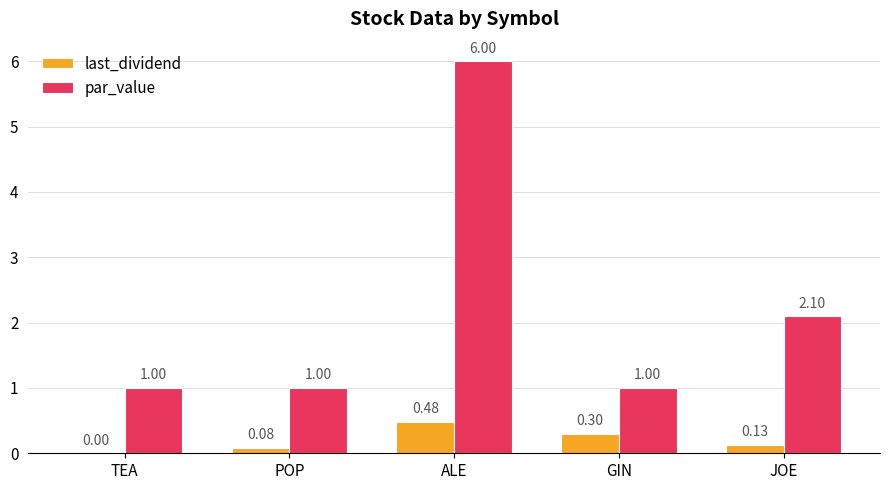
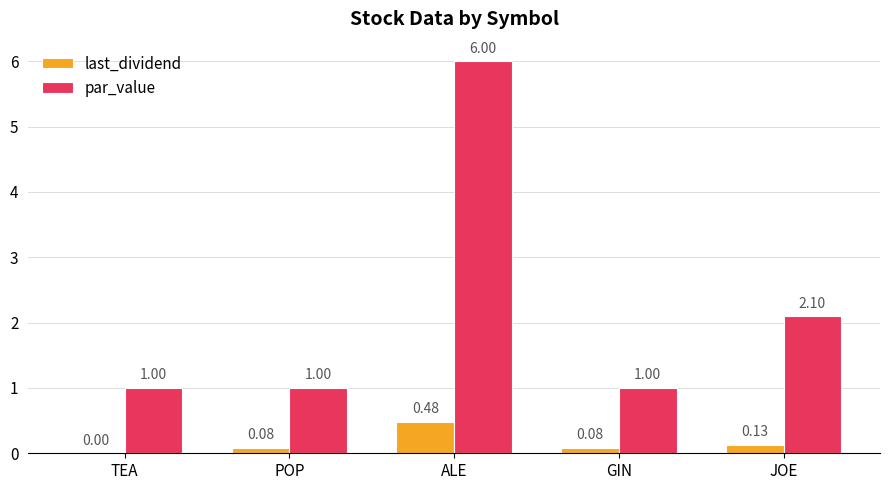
  {
    "last_dividend": {
      "TEA": 0.00,
      "POP": 0.08,
      "ALE": 0.48,
-     "GIN": 0.30,
+     "GIN": 0.08,
      "JOE": 0.13
    },
    "par_value": {
      "TEA": 1.00,
      "POP": 1.00,
      "ALE": 6.00,
      "GIN": 1.00,
      "JOE": 2.10
    }
  }
